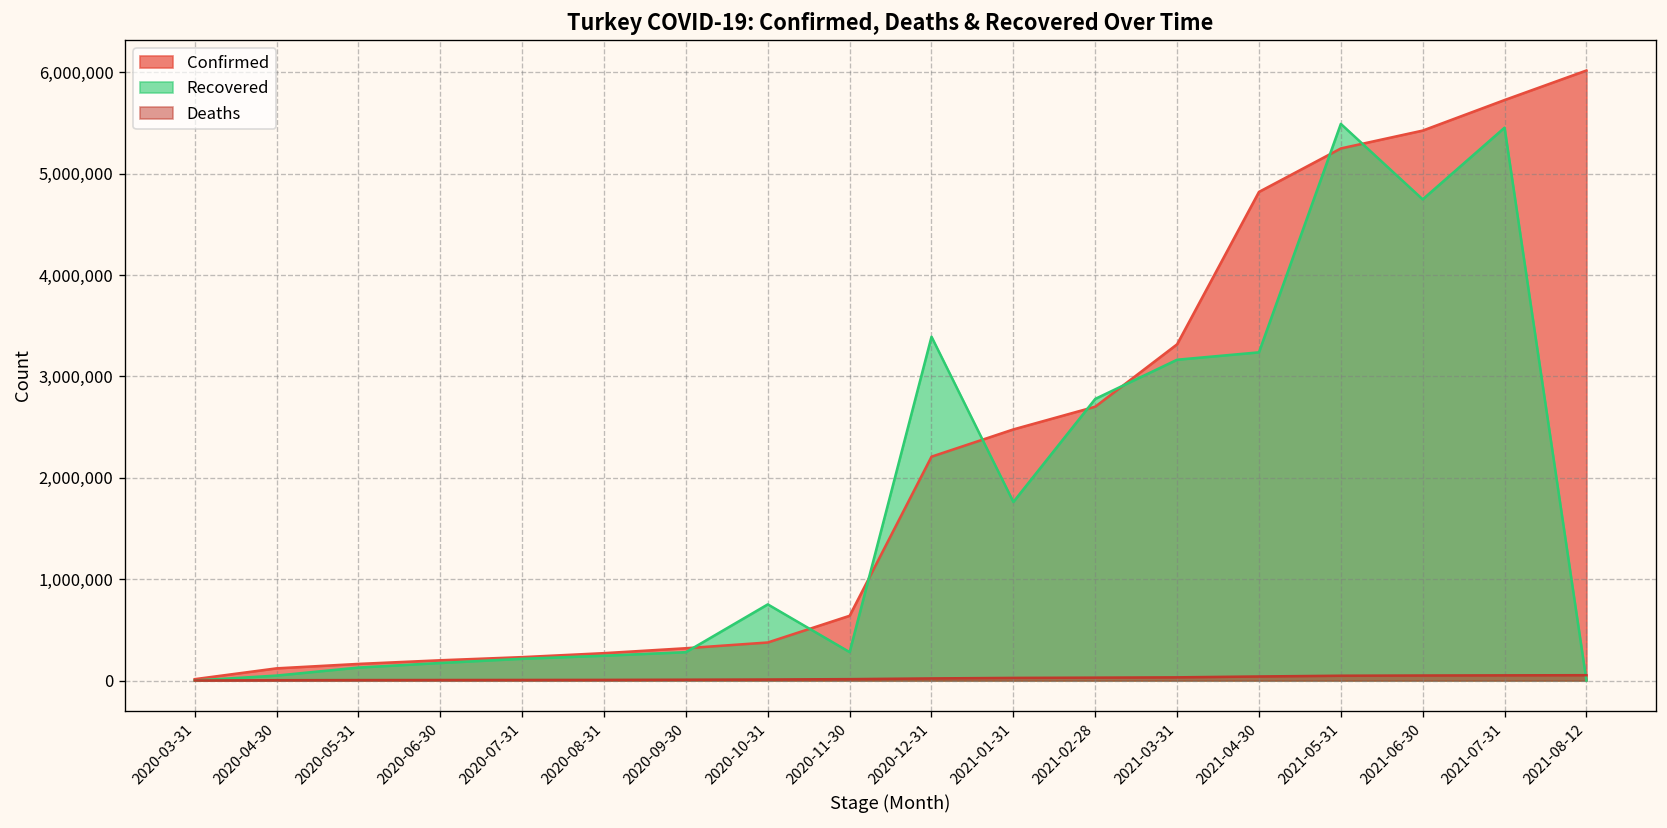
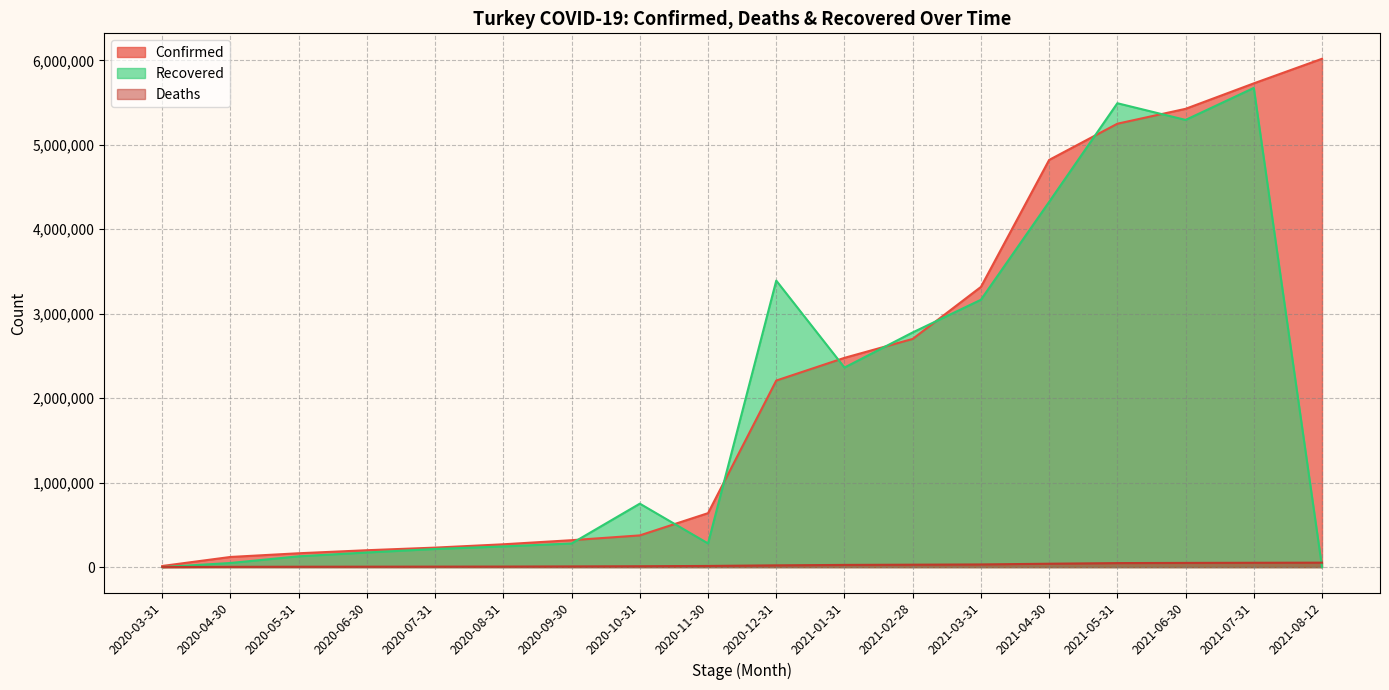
  {
    "Recovered": {
      "2020-04-30": "0",
      "2020-05-31": "100,000",
      "2020-09-30": "300,000",
      "2020-10-31": "800,000",
      "2020-11-30": "300,000",
      "2020-12-31": "3,400,000",
-     "2021-01-31": "1,800,000",
+     "2021-01-31": "2,400,000",
      "2021-02-28": "2,800,000",
      "2021-03-31": "3,200,000",
-     "2021-04-30": "3,200,000",
+     "2021-04-30": "4,300,000",
      "2021-05-31": "5,500,000",
-     "2021-06-30": "4,700,000",
-     "2021-07-31": "5,500,000",
+     "2021-06-30": "5,300,000",
+     "2021-07-31": "5,700,000",
      "2021-08-12": "0"
    }
  }
